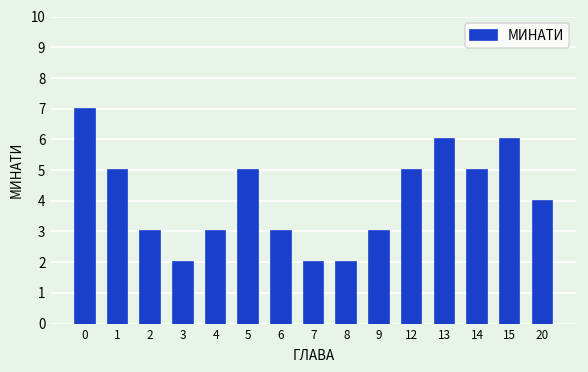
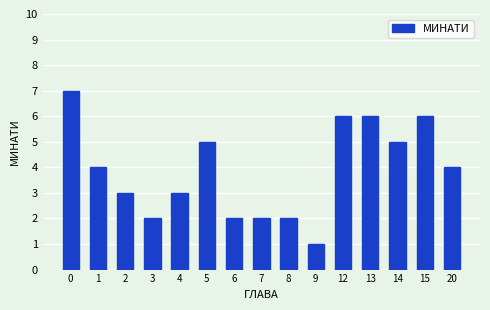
  {
    "0": 7,
-   "1": 5,
+   "1": 4,
    "2": 3,
    "3": 2,
    "4": 3,
    "5": 5,
-   "6": 3,
+   "6": 2,
    "7": 2,
    "8": 2,
-   "9": 3,
-   "12": 5,
+   "9": 1,
+   "12": 6,
    "13": 6,
    "14": 5,
    "15": 6,
    "20": 4
  }
